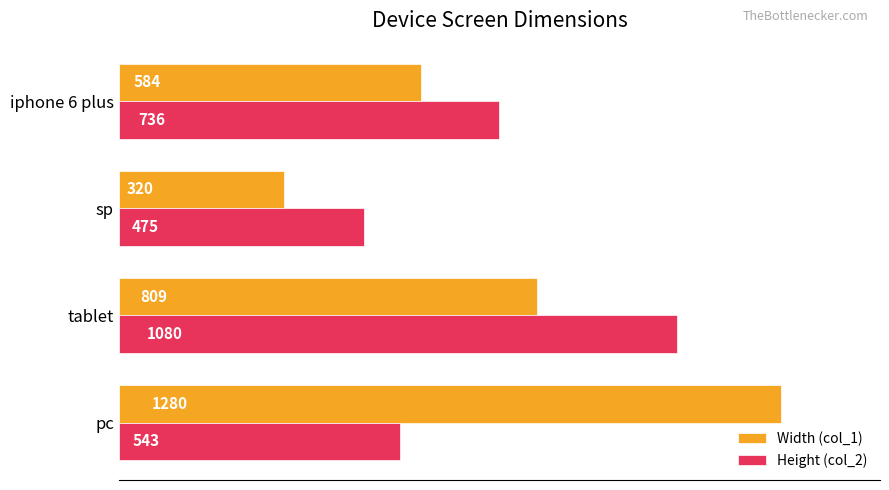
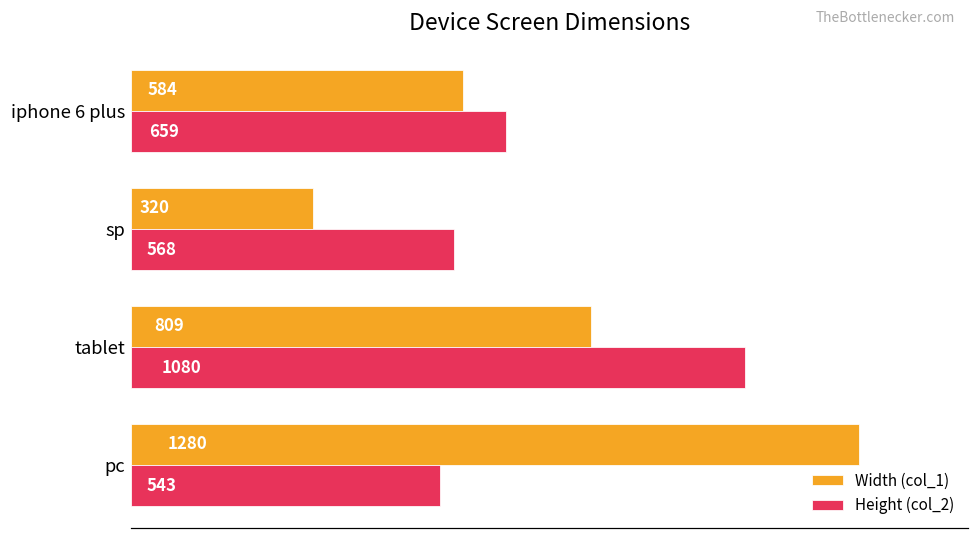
  {
    "Width (col_1)": {
      "iphone 6 plus": 584,
      "sp": 320,
      "tablet": 809,
      "pc": 1280
    },
    "Height (col_2)": {
-     "iphone 6 plus": 736,
-     "sp": 475,
+     "iphone 6 plus": 659,
+     "sp": 568,
      "tablet": 1080,
      "pc": 543
    }
  }
